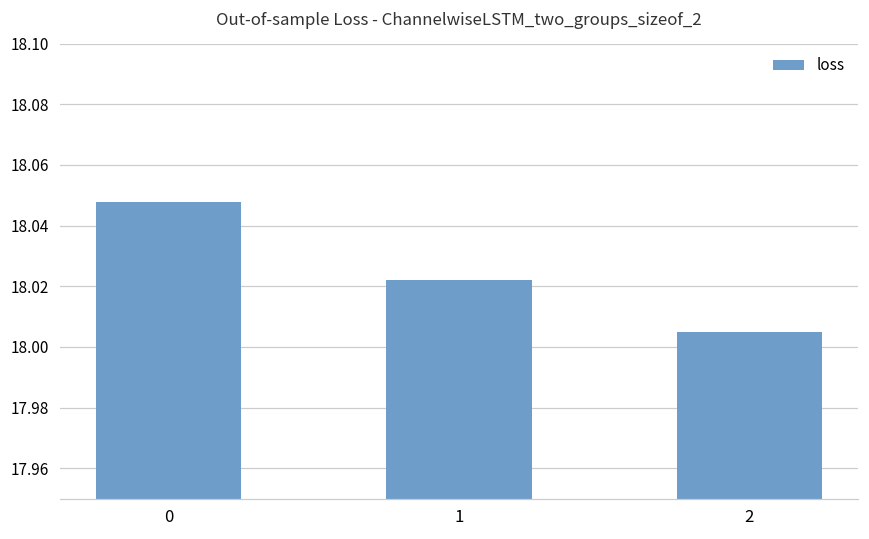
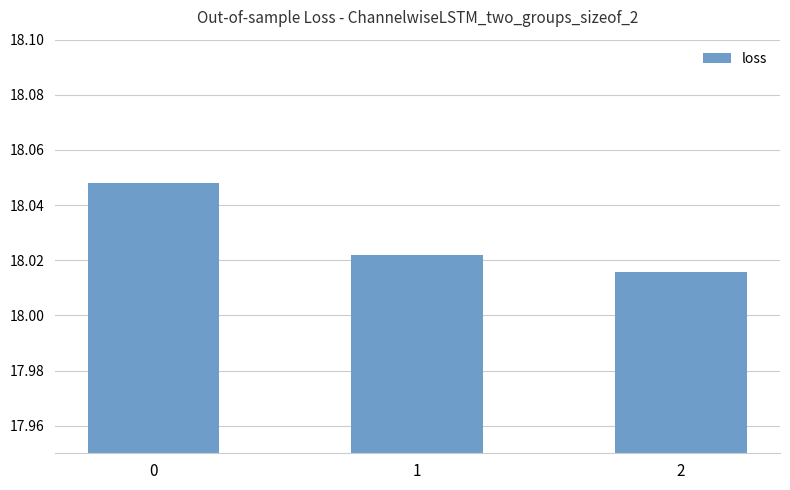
  {
    "0": 18.048,
    "1": 18.022,
-   "2": 18.005
+   "2": 18.016
  }
